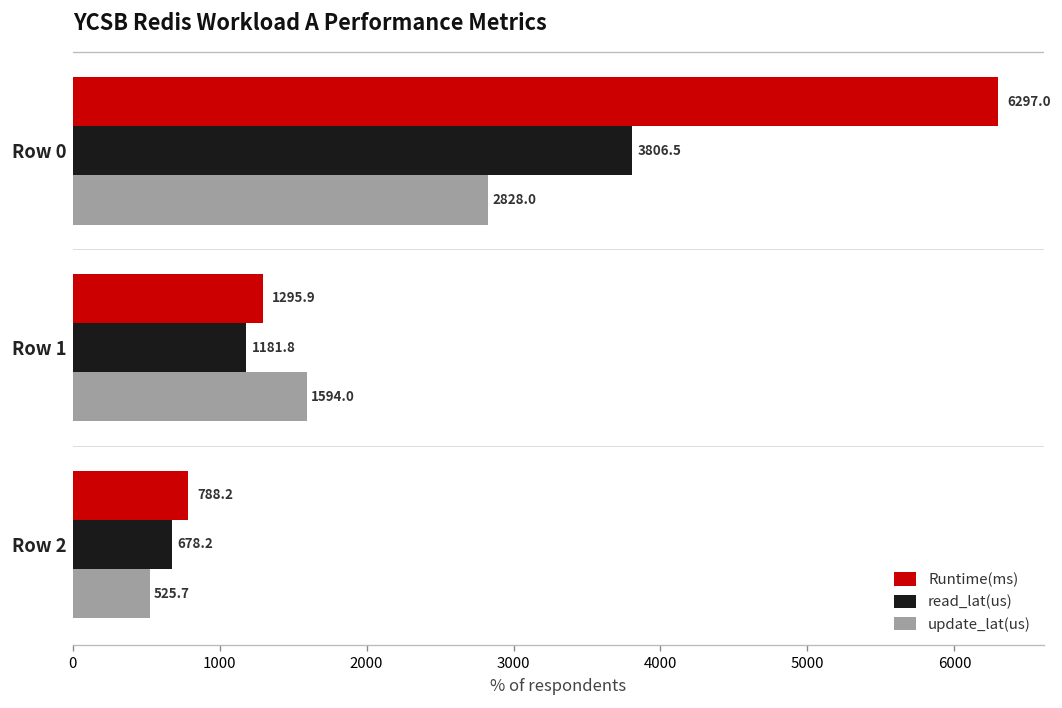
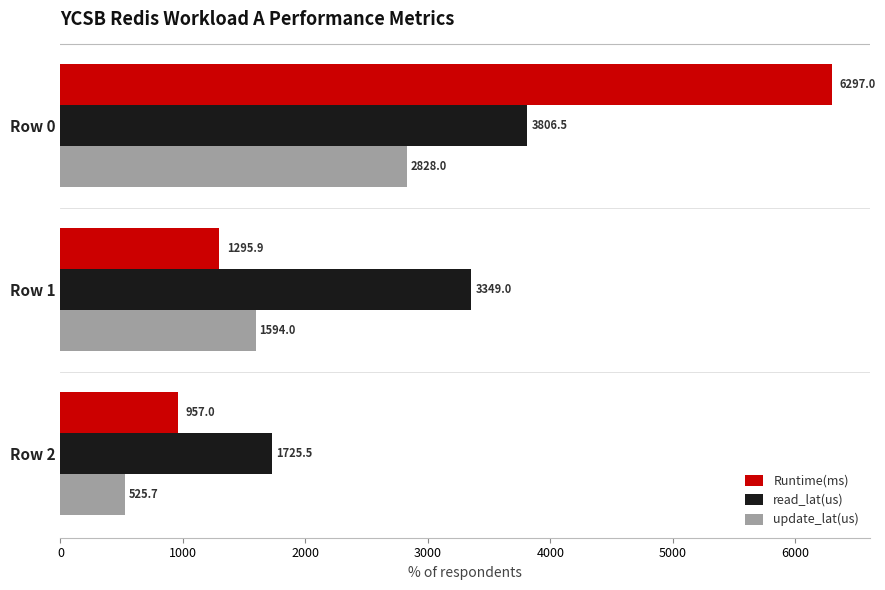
  {
    "Runtime(ms)": {
      "Row 0": 6297.0,
      "Row 1": 1295.9,
-     "Row 2": 788.2
+     "Row 2": 957.0
    },
    "read_lat(us)": {
      "Row 0": 3806.5,
-     "Row 1": 1181.8,
-     "Row 2": 678.2
+     "Row 1": 3349.0,
+     "Row 2": 1725.5
    },
    "update_lat(us)": {
      "Row 0": 2828.0,
      "Row 1": 1594.0,
      "Row 2": 525.7
    }
  }
